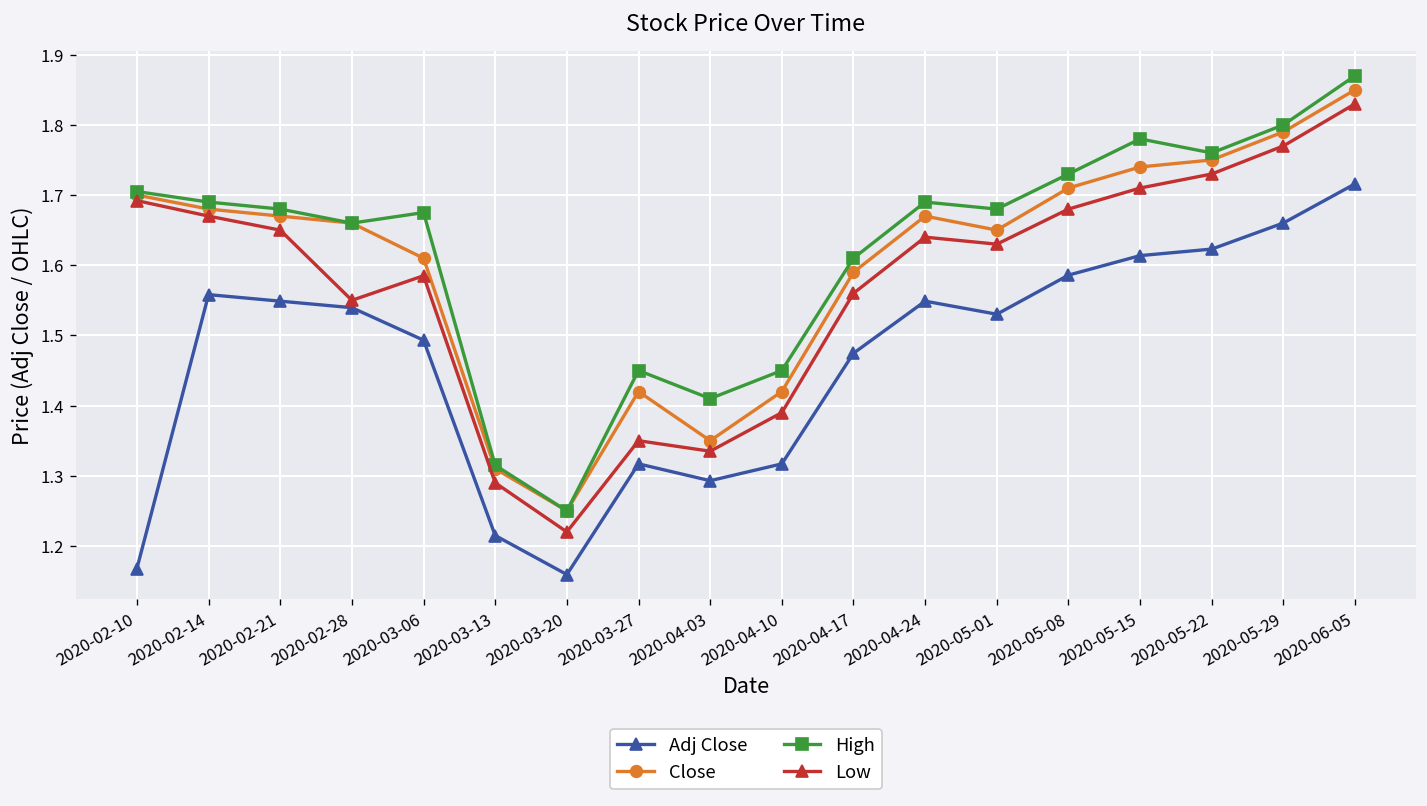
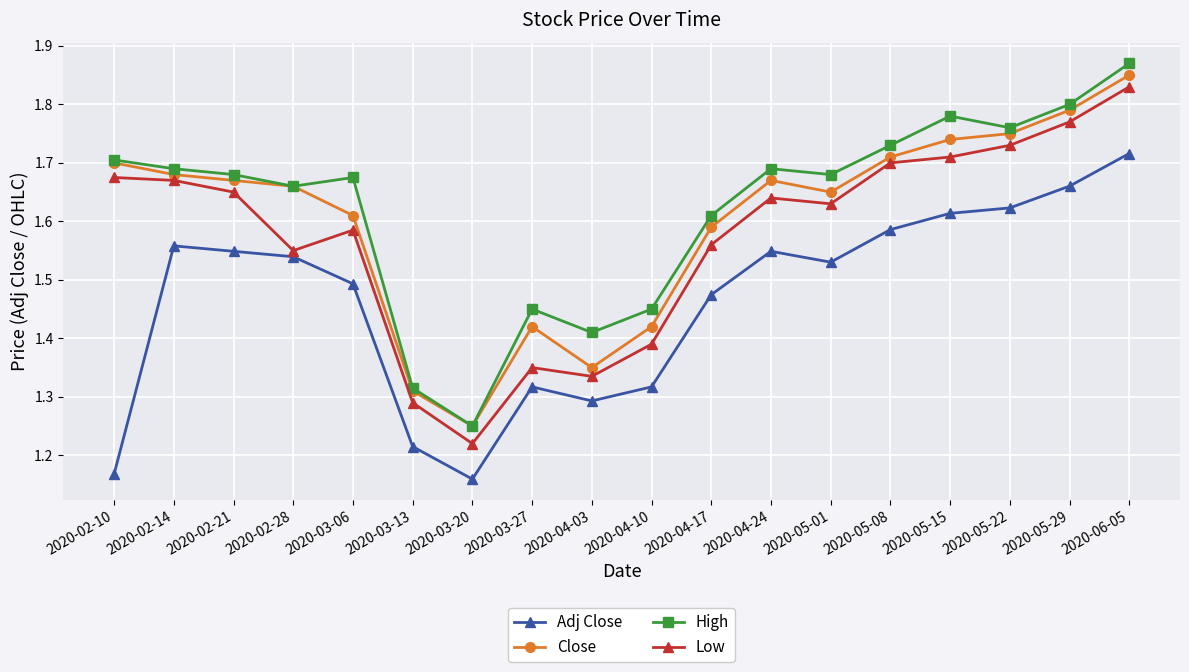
  {
    "Adj Close": {
      "2020-02-10": 1.17,
      "2020-02-14": 1.56,
      "2020-02-21": 1.55,
      "2020-02-28": 1.54,
      "2020-03-06": 1.49,
      "2020-03-13": 1.21,
      "2020-03-20": 1.16,
      "2020-03-27": 1.32,
      "2020-04-03": 1.29,
      "2020-04-10": 1.32,
      "2020-04-17": 1.47,
      "2020-04-24": 1.55,
      "2020-05-01": 1.53,
      "2020-05-08": 1.59,
      "2020-05-15": 1.61,
      "2020-05-22": 1.62,
      "2020-05-29": 1.66,
      "2020-06-05": 1.72
    },
    "Close": {
      "2020-02-10": 1.70,
      "2020-02-14": 1.68,
      "2020-02-21": 1.67,
      "2020-03-06": 1.61,
      "2020-03-13": 1.31,
      "2020-03-27": 1.42,
      "2020-04-03": 1.35,
      "2020-04-10": 1.42,
      "2020-04-17": 1.59,
      "2020-04-24": 1.67,
      "2020-05-01": 1.65,
      "2020-05-08": 1.71,
      "2020-05-15": 1.74,
      "2020-05-22": 1.75,
      "2020-05-29": 1.79,
      "2020-06-05": 1.85
    },
    "High": {
      "2020-02-10": 1.71,
      "2020-02-14": 1.69,
      "2020-02-21": 1.68,
      "2020-03-06": 1.68,
      "2020-03-13": 1.32,
      "2020-03-27": 1.45,
      "2020-04-03": 1.41,
      "2020-04-10": 1.45,
      "2020-04-17": 1.61,
      "2020-04-24": 1.69,
      "2020-05-01": 1.68,
      "2020-05-08": 1.73,
      "2020-05-15": 1.78,
      "2020-05-22": 1.76,
      "2020-05-29": 1.80,
      "2020-06-05": 1.87
    },
    "Low": {
-     "2020-02-10": 1.69,
+     "2020-02-10": 1.68,
      "2020-02-14": 1.67,
      "2020-02-21": 1.65,
      "2020-02-28": 1.55,
      "2020-03-06": 1.59,
      "2020-03-13": 1.29,
      "2020-03-20": 1.22,
      "2020-03-27": 1.35,
      "2020-04-03": 1.34,
      "2020-04-10": 1.39,
      "2020-04-17": 1.56,
      "2020-04-24": 1.64,
      "2020-05-01": 1.63,
-     "2020-05-08": 1.68,
+     "2020-05-08": 1.70,
      "2020-05-15": 1.71,
      "2020-05-22": 1.73,
      "2020-05-29": 1.77,
      "2020-06-05": 1.83
    }
  }
